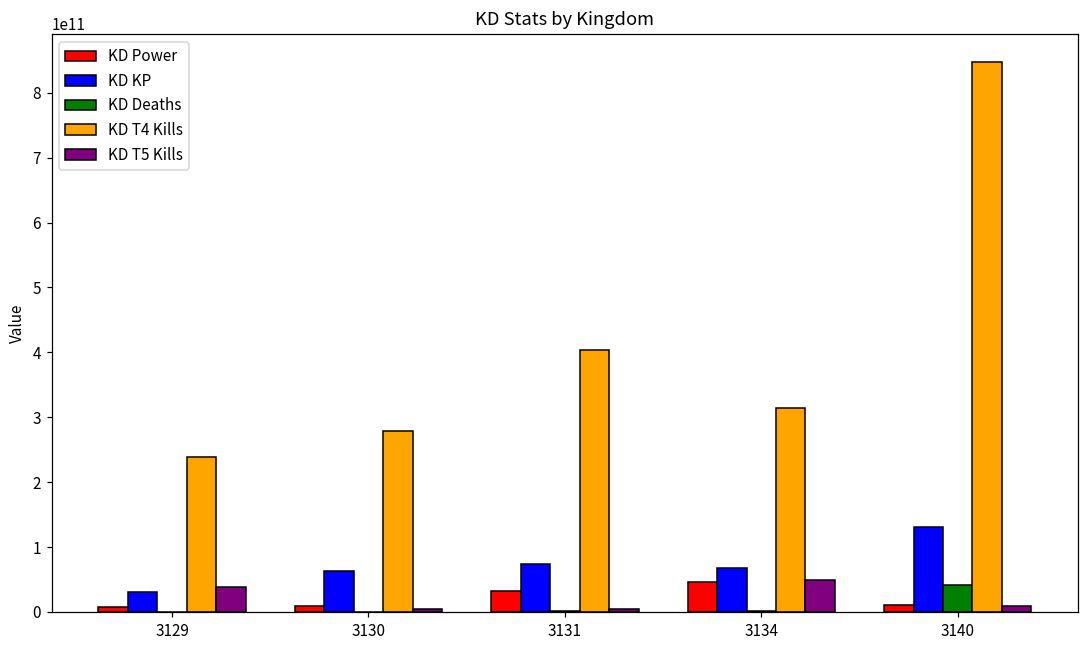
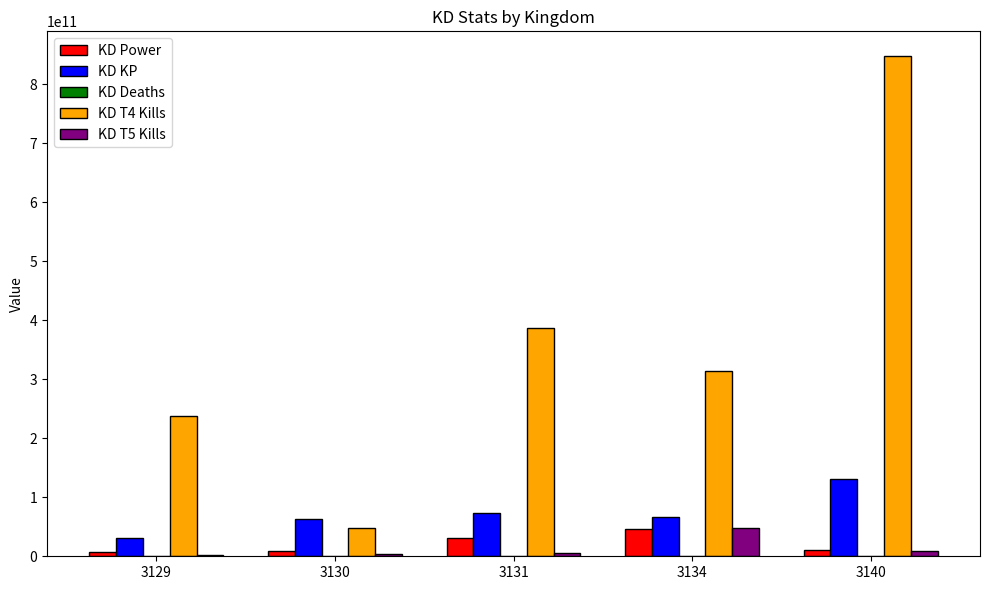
  {
    "KD Power": {
      "3129": 10000000000,
      "3130": 10000000000,
      "3131": 30000000000,
      "3134": 50000000000,
      "3140": 10000000000
    },
    "KD KP": {
      "3129": 30000000000,
      "3130": 60000000000,
      "3131": 70000000000,
      "3134": 70000000000,
      "3140": 130000000000
    },
    "KD Deaths": {
-     "3140": 40000000000
+     "3140": 0
    },
    "KD T4 Kills": {
      "3129": 240000000000,
-     "3130": 280000000000,
-     "3131": 400000000000,
+     "3130": 50000000000,
+     "3131": 390000000000,
      "3134": 310000000000,
      "3140": 850000000000
    },
    "KD T5 Kills": {
-     "3129": 40000000000,
+     "3129": 0,
      "3130": 0,
      "3131": 10000000000,
      "3134": 50000000000,
      "3140": 10000000000
    }
  }
